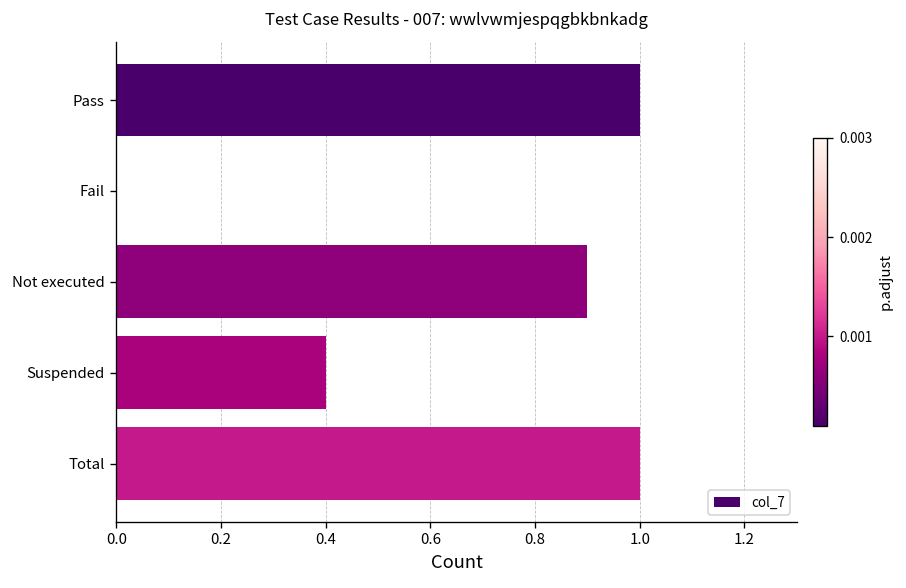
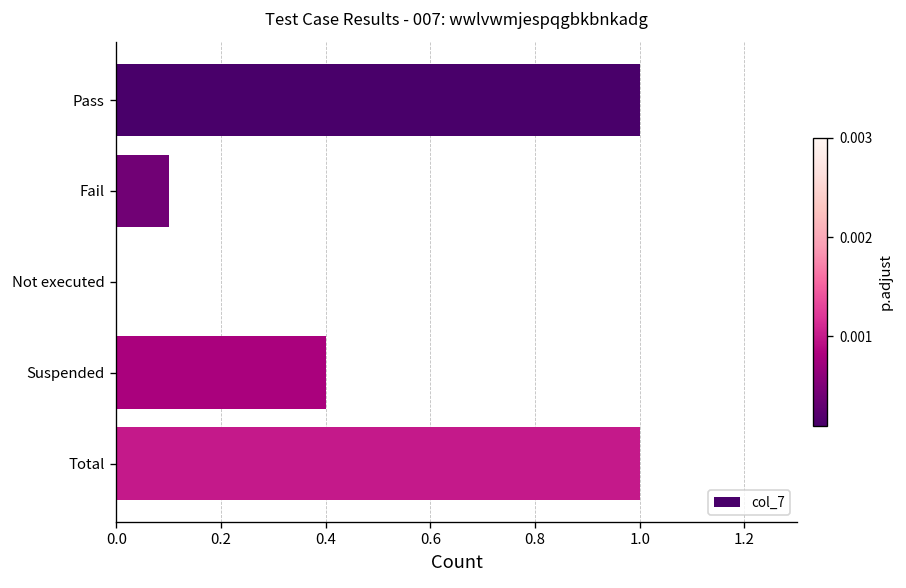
  {
    "Pass": 1.0,
-   "Fail": 0.0,
-   "Not executed": 0.9,
+   "Fail": 0.1,
+   "Not executed": 0.0,
    "Suspended": 0.4,
    "Total": 1.0
  }
